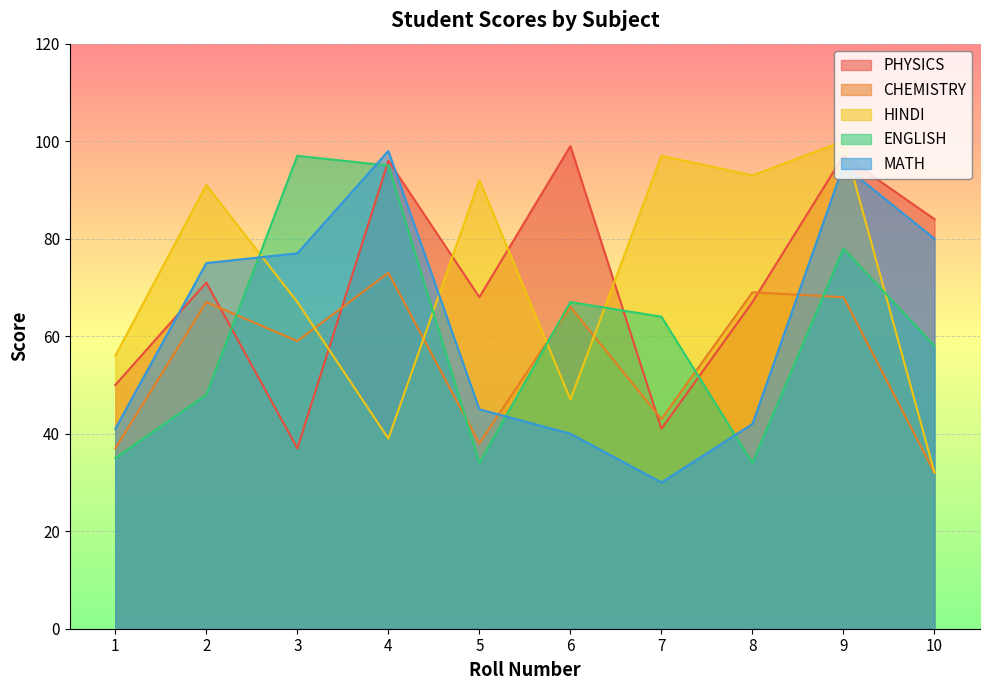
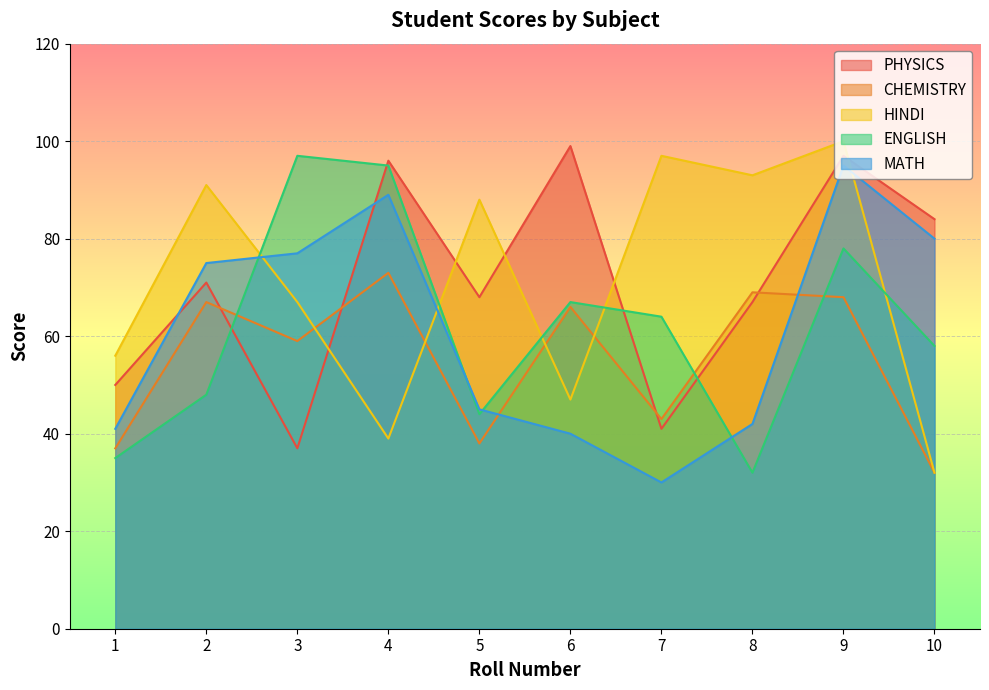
  {
    "HINDI": {
      "1": 56,
      "2": 91,
      "3": 67,
      "4": 39,
-     "5": 92,
+     "5": 88,
      "6": 47,
      "7": 97,
      "8": 93
    },
    "ENGLISH": {
      "1": 35,
      "2": 48,
      "3": 97,
      "4": 95,
-     "5": 34,
+     "5": 44,
      "6": 67,
      "7": 64,
-     "8": 34,
+     "8": 32,
      "9": 78,
      "10": 58
    },
    "MATH": {
      "1": 41,
      "2": 75,
      "3": 77,
-     "4": 98,
+     "4": 89,
      "5": 45,
      "6": 40,
      "7": 30,
      "8": 42,
      "10": 80
    }
  }
